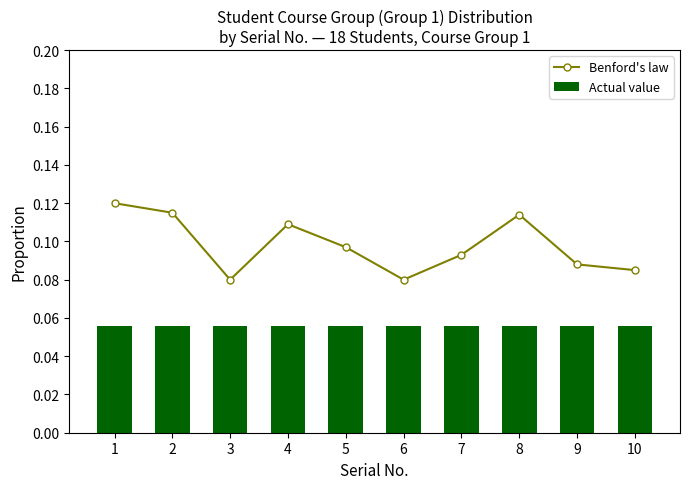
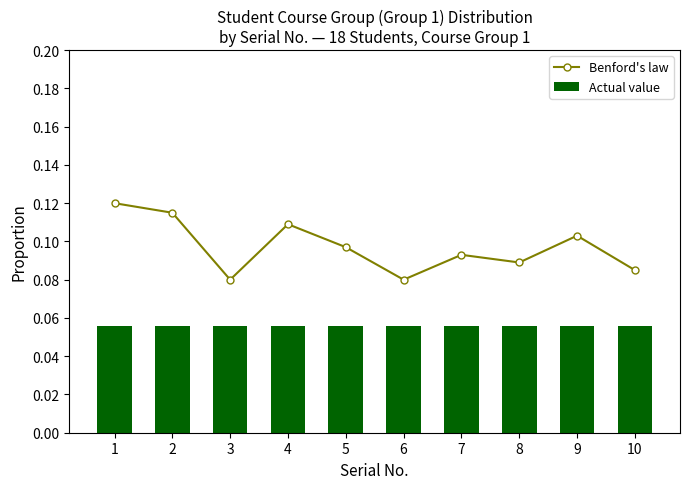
  {
    "Benford's law": {
      "1": 0.120,
      "2": 0.115,
      "3": 0.080,
      "4": 0.109,
      "5": 0.097,
      "6": 0.080,
      "7": 0.093,
-     "8": 0.114,
-     "9": 0.088,
+     "8": 0.089,
+     "9": 0.103,
      "10": 0.085
    },
    "Actual value": {
      "1": 0.056,
      "2": 0.056,
      "3": 0.056,
      "4": 0.056,
      "5": 0.056,
      "6": 0.056,
      "7": 0.056,
      "8": 0.056,
      "9": 0.056,
      "10": 0.056
    }
  }
